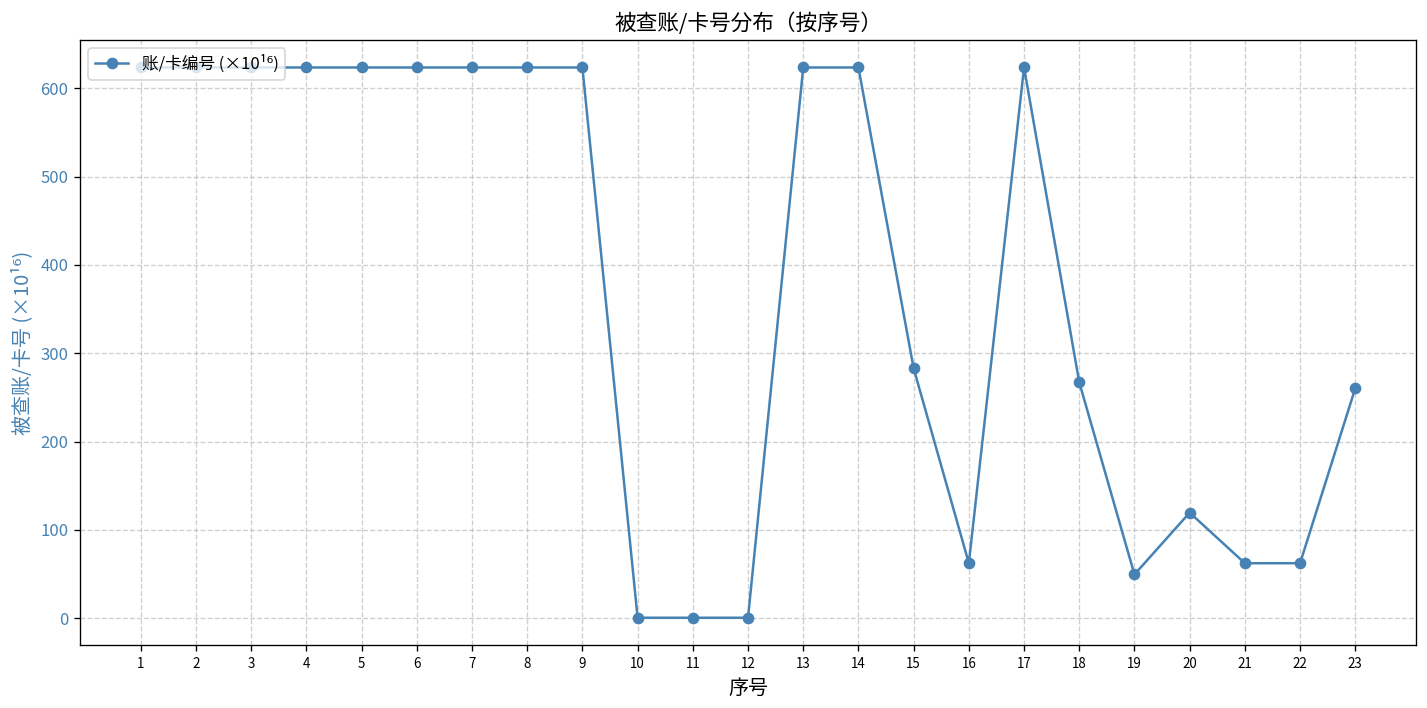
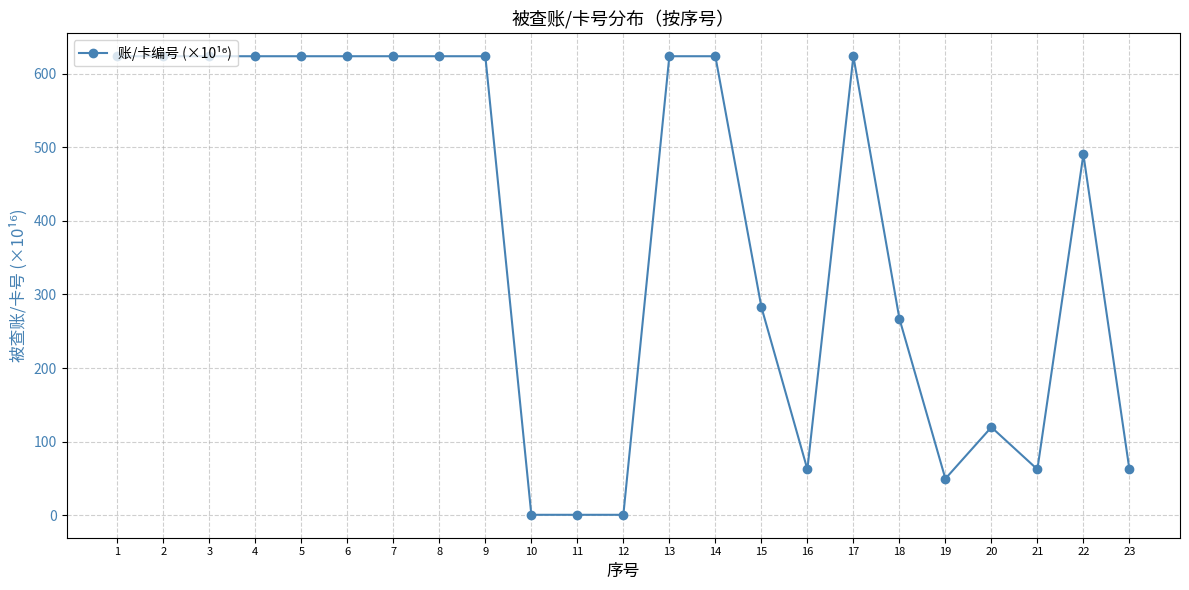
  {
    "4": 620,
    "5": 620,
    "6": 620,
    "7": 620,
    "8": 620,
    "9": 620,
    "10": 0,
    "11": 0,
    "12": 0,
    "13": 620,
    "14": 620,
    "15": 280,
    "16": 60,
    "17": 620,
    "18": 270,
    "19": 50,
    "20": 120,
    "21": 60,
-   "22": 60,
-   "23": 260
+   "22": 490,
+   "23": 60
  }
